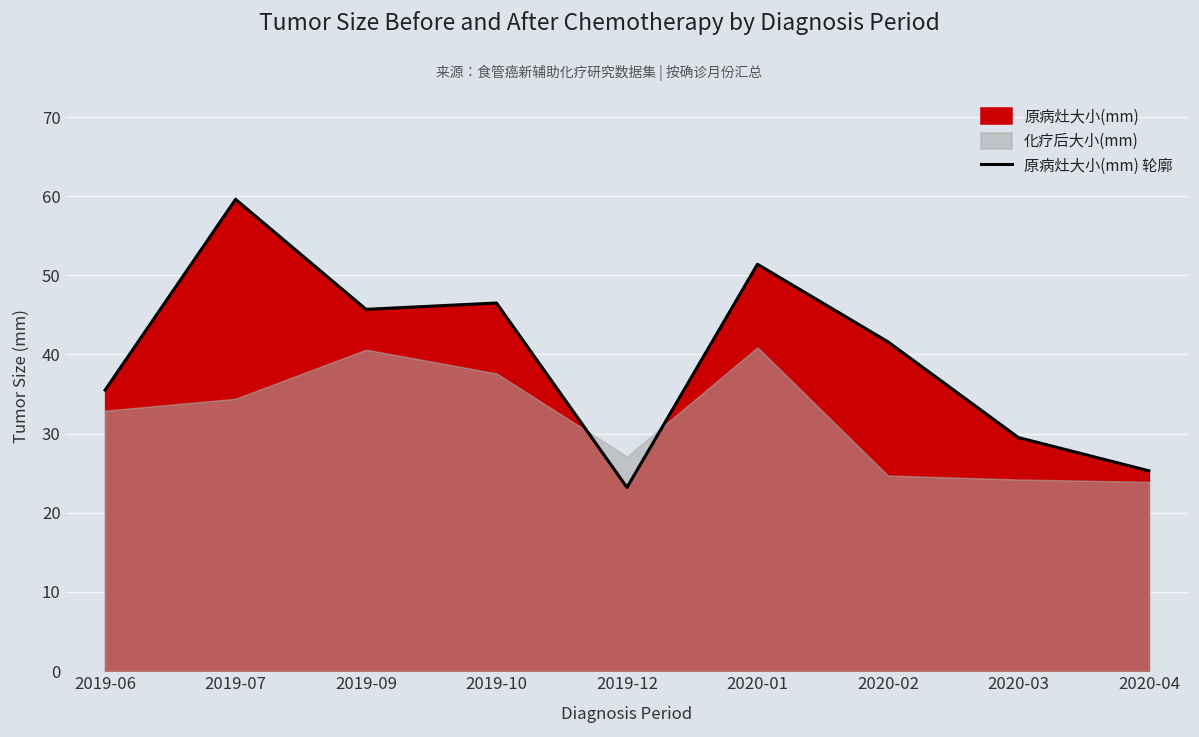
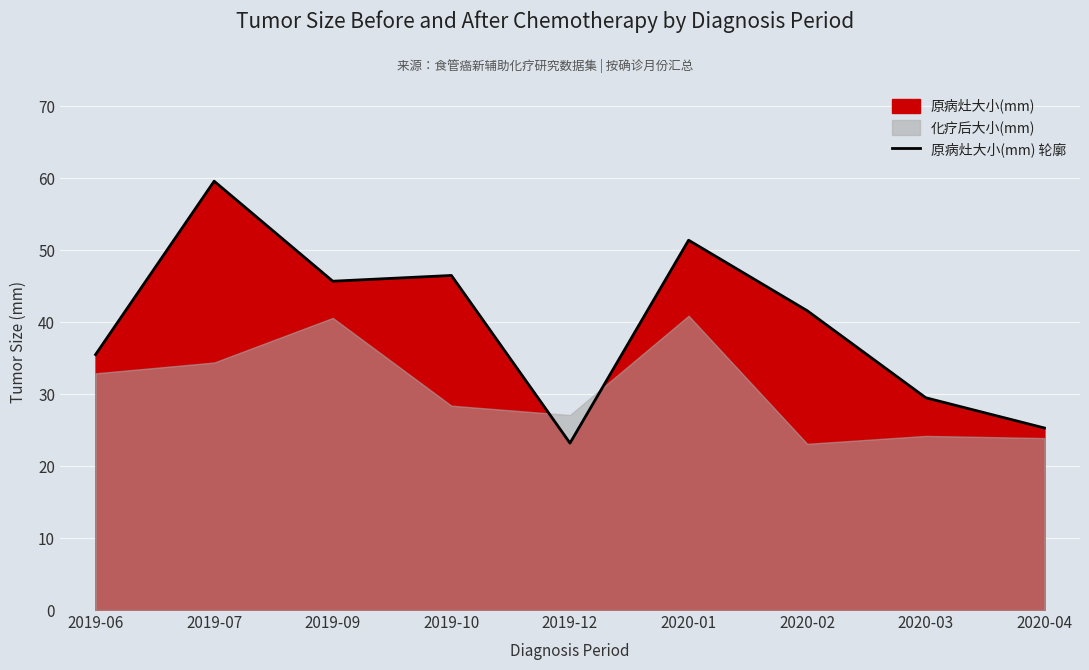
  {
    "原病灶大小(mm)": {
      "2019-06": 36,
      "2019-07": 60,
      "2019-09": 46,
      "2019-10": 47,
      "2019-12": 23,
      "2020-01": 51,
      "2020-02": 42,
      "2020-03": 30,
      "2020-04": 25
    },
    "化疗后大小(mm)": {
      "2019-06": 33,
      "2019-07": 34,
      "2019-09": 41,
-     "2019-10": 38,
+     "2019-10": 28,
      "2019-12": 27,
      "2020-01": 41,
-     "2020-02": 25,
+     "2020-02": 23,
      "2020-03": 24,
      "2020-04": 24
    }
  }
